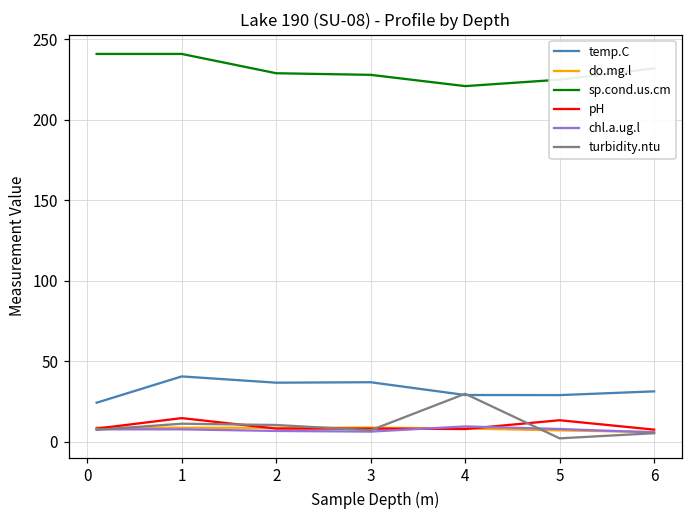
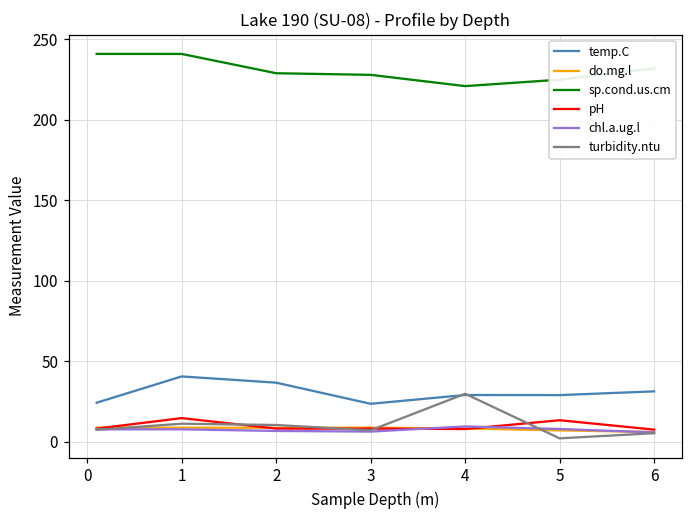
  {
    "temp.C": {
      "1": 41,
      "2": 37,
-     "3": 37,
+     "3": 24,
      "5": 29,
      "6": 31
    },
    "sp.cond.us.cm": {
      "1": 241,
      "2": 229,
      "3": 228,
      "4": 221
    },
    "pH": {
      "1": 15,
      "5": 13
    },
    "turbidity.ntu": {
      "1": 11,
      "5": 2
    }
  }
